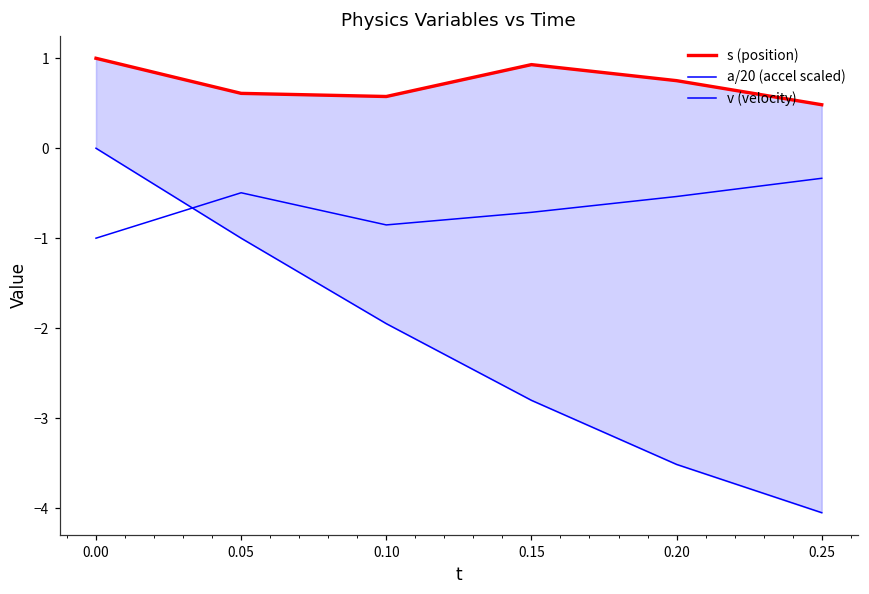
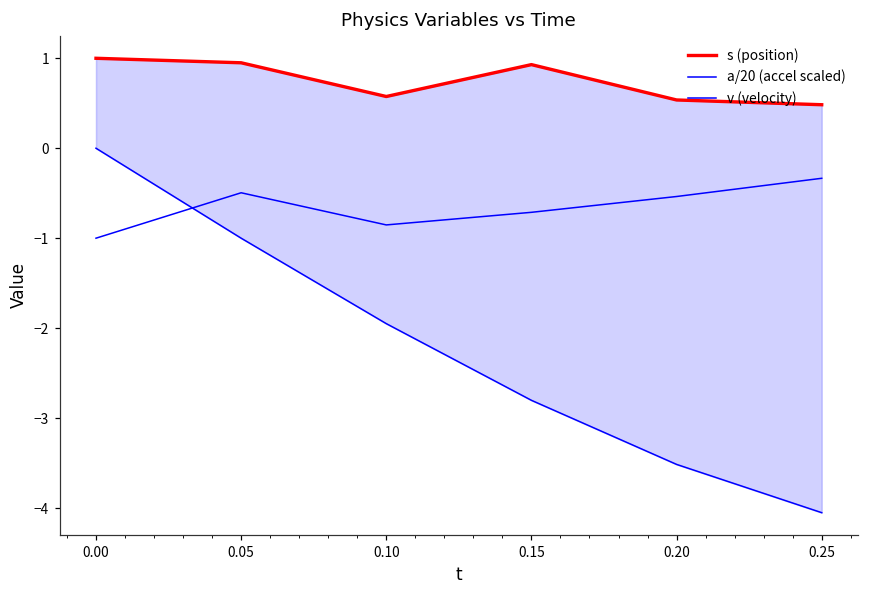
  {
    "s (position)": {
      "0.00": 1.0,
-     "0.05": 0.6,
+     "0.05": 1.0,
      "0.10": 0.6,
      "0.15": 0.9,
-     "0.20": 0.8,
+     "0.20": 0.5,
      "0.25": 0.5
    }
  }
